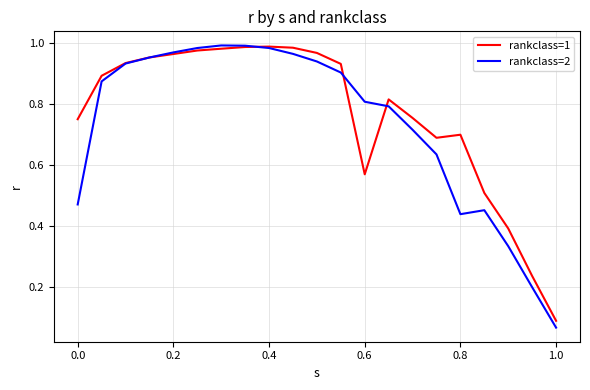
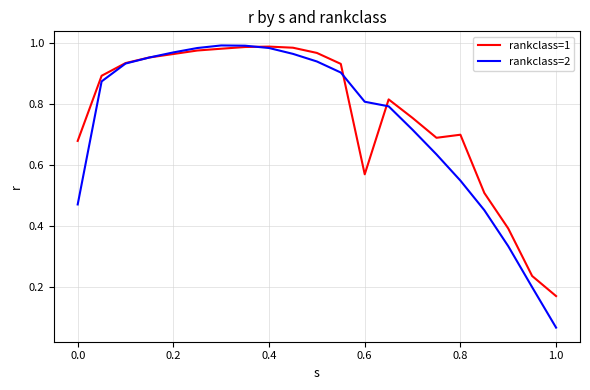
  {
    "rankclass=1": {
-     "0.0": 0.75,
+     "0.0": 0.68,
      "0.6": 0.57,
      "0.8": 0.70,
-     "1.0": 0.09
+     "1.0": 0.17
    },
    "rankclass=2": {
      "0.0": 0.47,
      "0.6": 0.81,
-     "0.8": 0.44,
+     "0.8": 0.55,
      "1.0": 0.07
    }
  }
